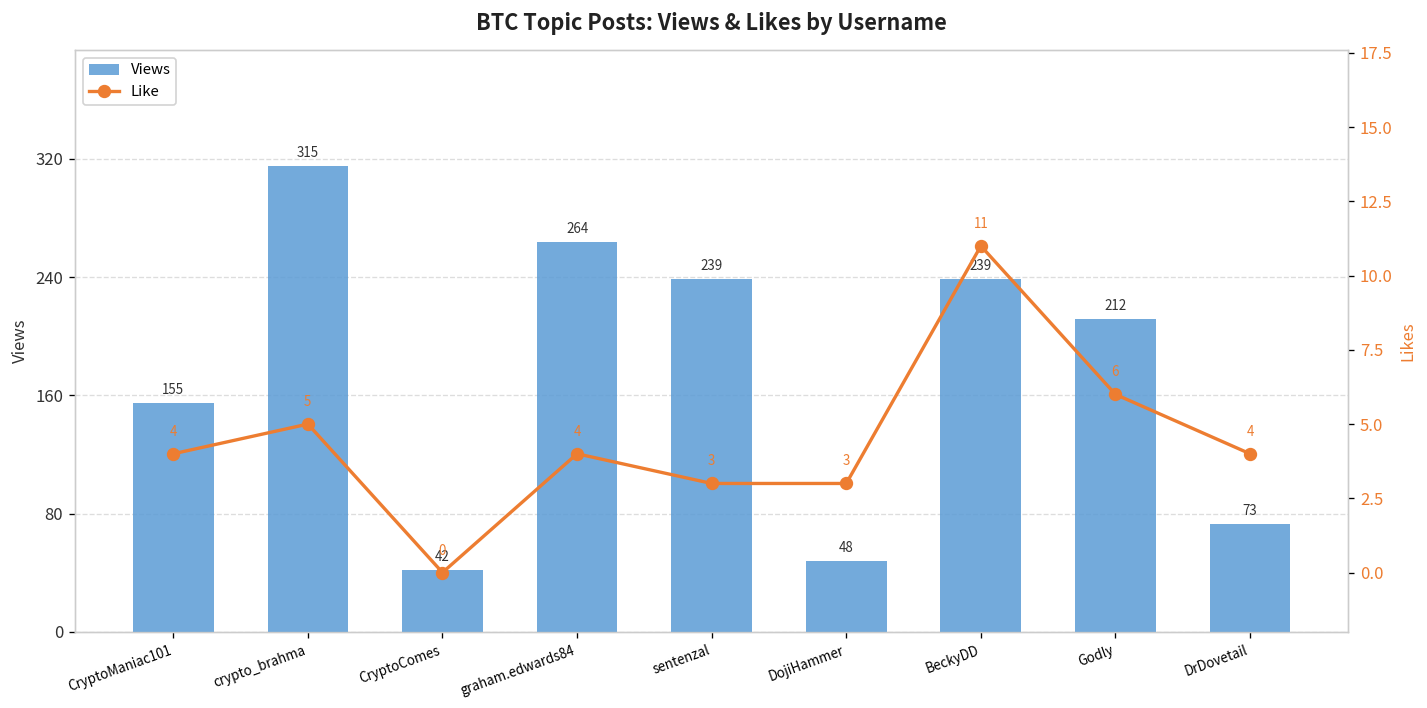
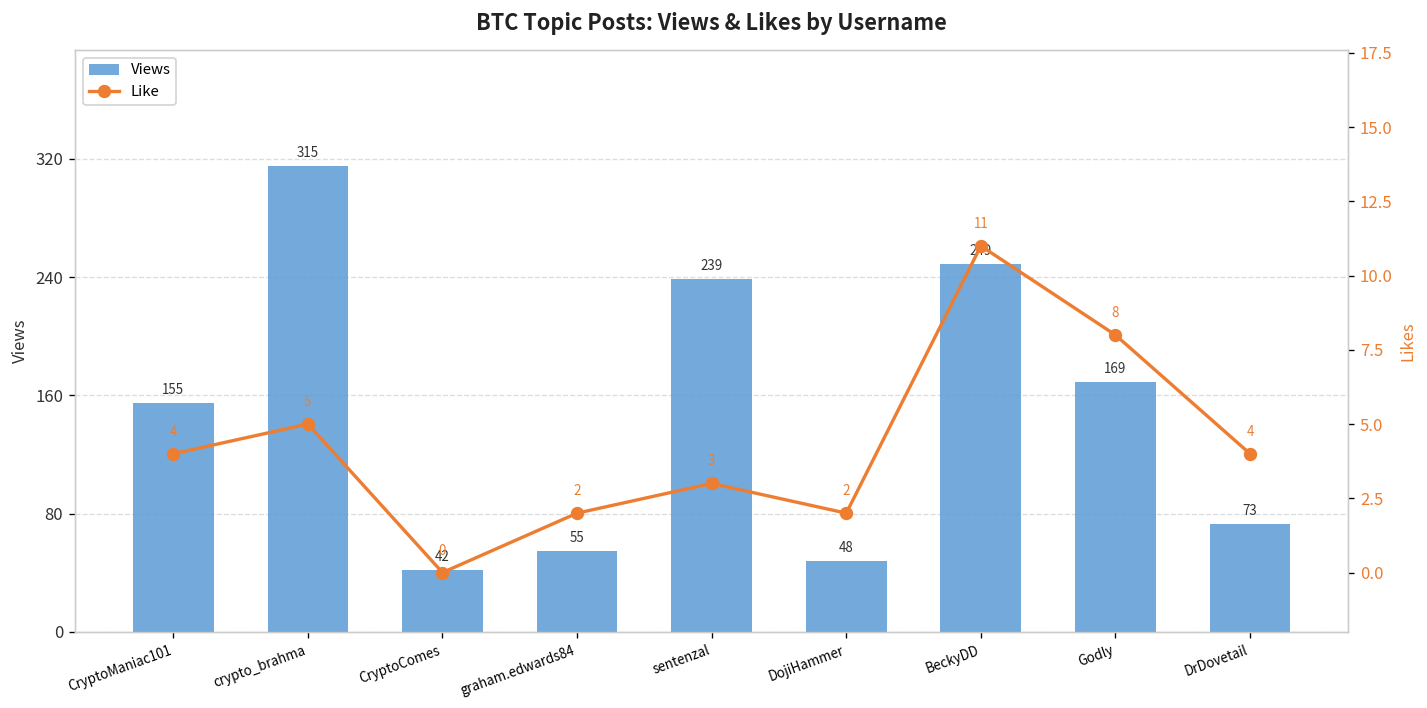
  {
    "Views": {
      "CryptoManiac101": 155,
      "crypto_brahma": 315,
-     "graham.edwards84": 264,
+     "graham.edwards84": 55,
      "sentenzal": 239,
      "DojiHammer": 48,
-     "BeckyDD": 239,
-     "Godly": 212,
+     "BeckyDD": 249,
+     "Godly": 169,
      "DrDovetail": 73
    },
    "Like": {
      "CryptoManiac101": 4,
      "crypto_brahma": 5,
-     "graham.edwards84": 4,
+     "graham.edwards84": 2,
      "sentenzal": 3,
-     "DojiHammer": 3,
+     "DojiHammer": 2,
      "BeckyDD": 11,
-     "Godly": 6,
+     "Godly": 8,
      "DrDovetail": 4
    }
  }
